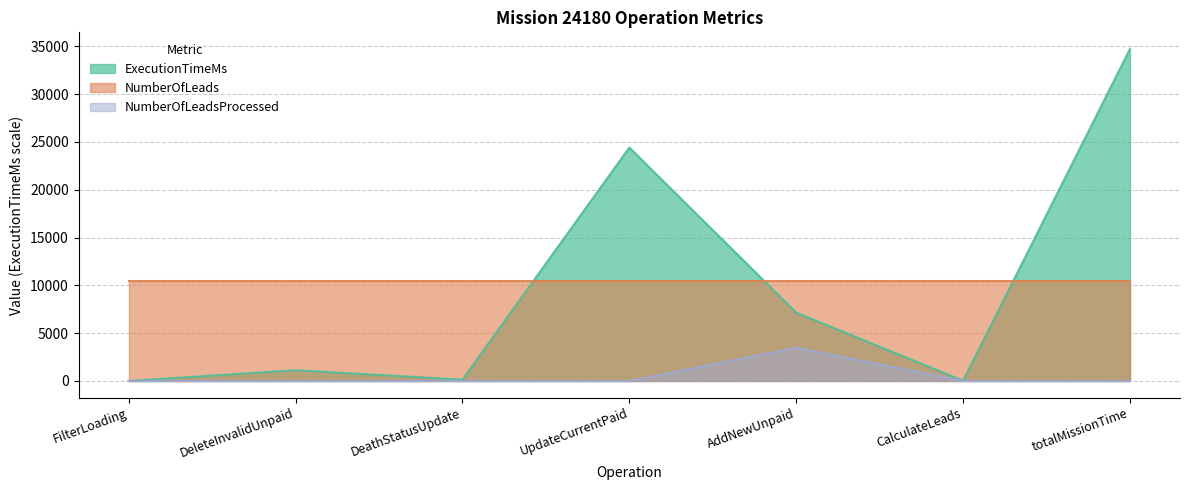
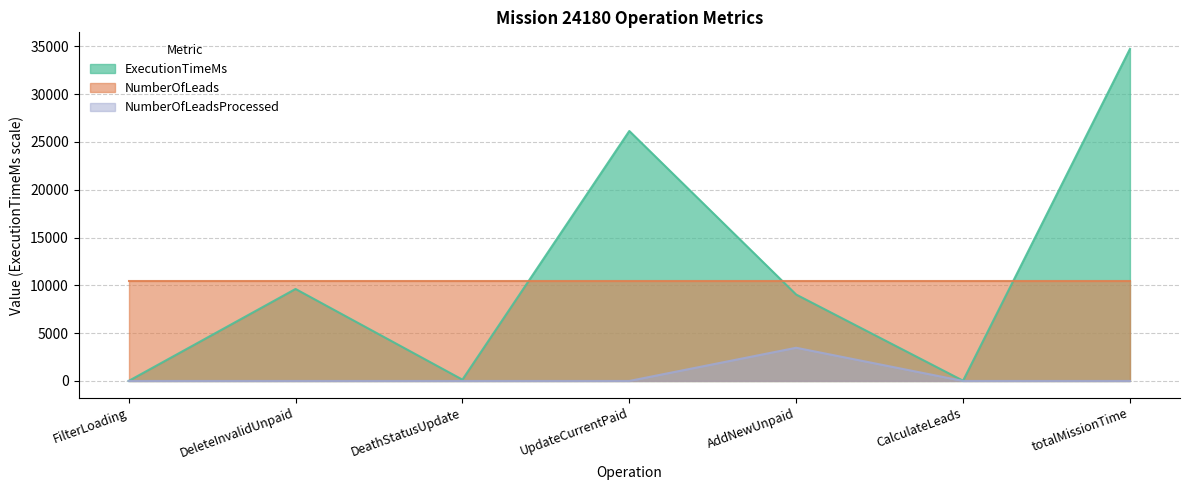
  {
    "ExecutionTimeMs": {
-     "DeleteInvalidUnpaid": 1000,
-     "UpdateCurrentPaid": 24000,
-     "AddNewUnpaid": 7000,
+     "DeleteInvalidUnpaid": 10000,
+     "UpdateCurrentPaid": 26000,
+     "AddNewUnpaid": 9000,
      "totalMissionTime": 35000
    },
    "NumberOfLeads": {
      "FilterLoading": 10000,
      "DeleteInvalidUnpaid": 10000,
      "DeathStatusUpdate": 10000,
      "UpdateCurrentPaid": 10000,
      "AddNewUnpaid": 10000,
      "CalculateLeads": 10000,
      "totalMissionTime": 10000
    },
    "NumberOfLeadsProcessed": {
      "DeleteInvalidUnpaid": 0,
      "UpdateCurrentPaid": 0,
      "AddNewUnpaid": 3000,
      "totalMissionTime": 0
    }
  }
